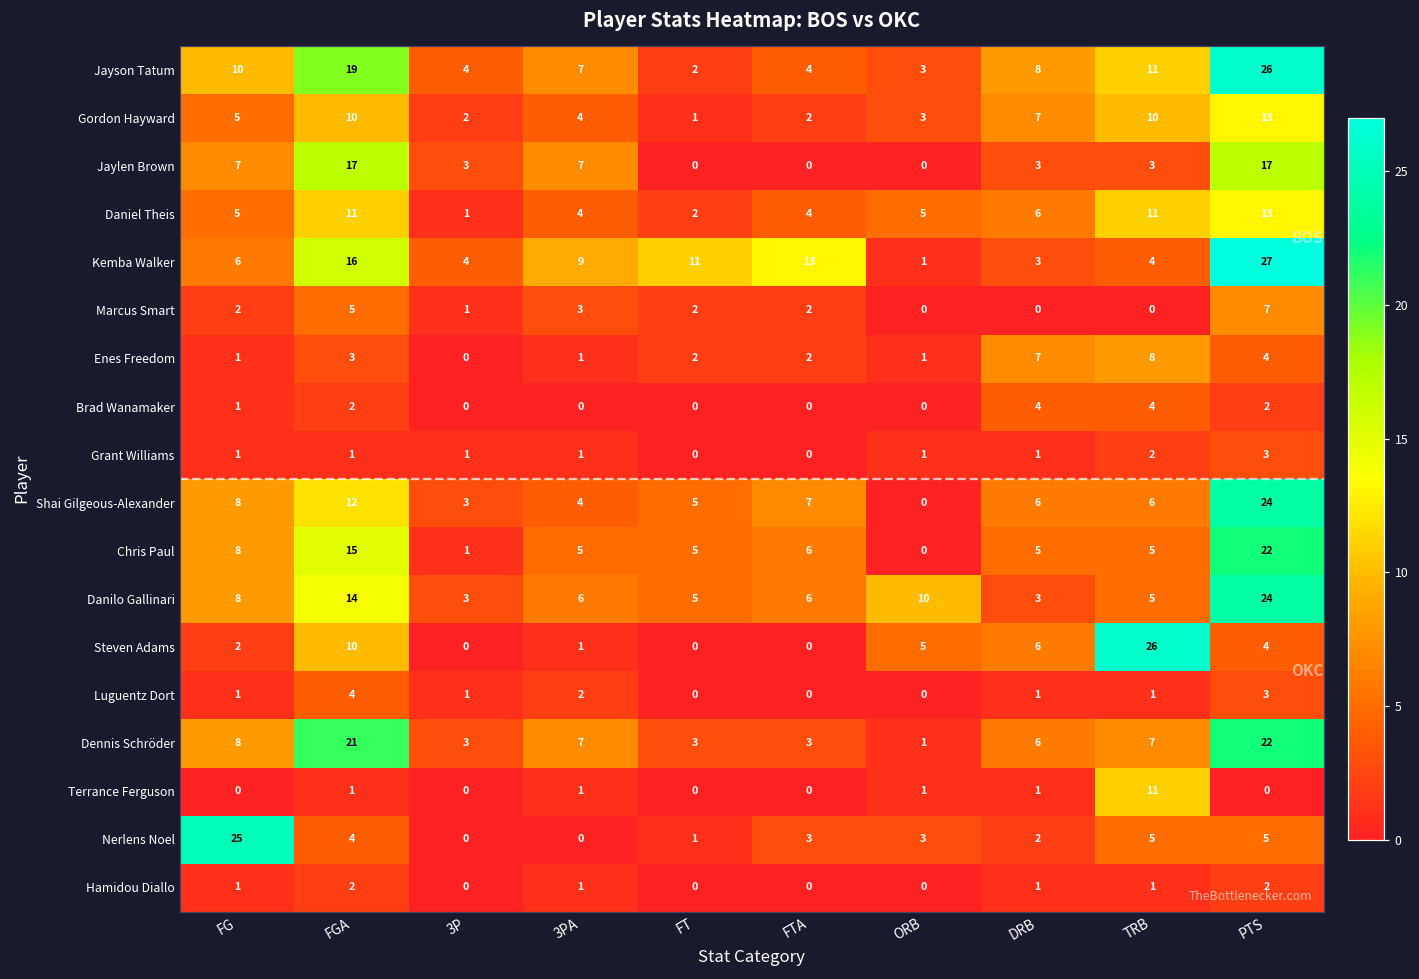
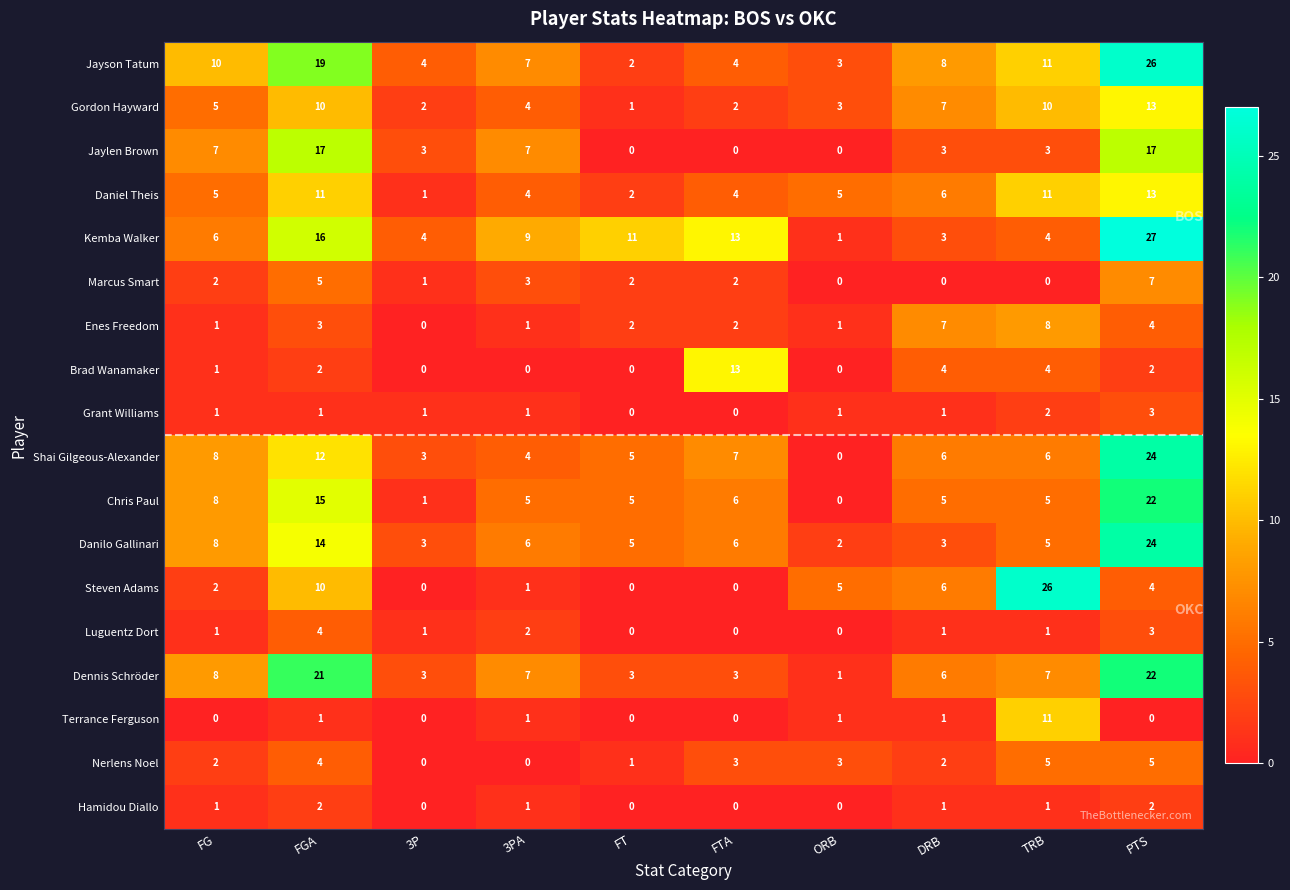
  {
    "Jayson Tatum": {
      "FG": 10,
      "FGA": 19,
      "3P": 4,
      "3PA": 7,
      "FT": 2,
      "FTA": 4,
      "ORB": 3,
      "DRB": 8,
      "TRB": 11,
      "PTS": 26
    },
    "Gordon Hayward": {
      "FG": 5,
      "FGA": 10,
      "3P": 2,
      "3PA": 4,
      "FT": 1,
      "FTA": 2,
      "ORB": 3,
      "DRB": 7,
      "TRB": 10,
      "PTS": 13
    },
    "Jaylen Brown": {
      "FG": 7,
      "FGA": 17,
      "3P": 3,
      "3PA": 7,
      "FT": 0,
      "FTA": 0,
      "ORB": 0,
      "DRB": 3,
      "TRB": 3,
      "PTS": 17
    },
    "Daniel Theis": {
      "FG": 5,
      "FGA": 11,
      "3P": 1,
      "3PA": 4,
      "FT": 2,
      "FTA": 4,
      "ORB": 5,
      "DRB": 6,
      "TRB": 11
    },
    "Kemba Walker": {
      "FG": 6,
      "FGA": 16,
      "3P": 4,
      "3PA": 9,
      "FT": 11,
      "FTA": 13,
      "ORB": 1,
      "DRB": 3,
      "TRB": 4
    },
    "Marcus Smart": {
      "FG": 2,
      "FGA": 5,
      "3P": 1,
      "3PA": 3,
      "FT": 2,
      "FTA": 2,
      "ORB": 0,
      "DRB": 0,
      "TRB": 0,
      "PTS": 7
    },
    "Enes Freedom": {
      "FG": 1,
      "FGA": 3,
      "3P": 0,
      "3PA": 1,
      "FT": 2,
      "FTA": 2,
      "ORB": 1,
      "DRB": 7,
      "TRB": 8,
      "PTS": 4
    },
    "Brad Wanamaker": {
      "FG": 1,
      "FGA": 2,
      "3P": 0,
      "3PA": 0,
      "FT": 0,
-     "FTA": 0,
+     "FTA": 13,
      "ORB": 0,
      "DRB": 4,
      "TRB": 4,
      "PTS": 2
    },
    "Grant Williams": {
      "FG": 1,
      "FGA": 1,
      "3P": 1,
      "3PA": 1,
      "FT": 0,
      "FTA": 0,
      "ORB": 1,
      "DRB": 1,
      "TRB": 2,
      "PTS": 3
    },
    "Shai Gilgeous-Alexander": {
      "FG": 8,
      "FGA": 12,
      "3P": 3,
      "3PA": 4,
      "FT": 5,
      "FTA": 7,
      "ORB": 0,
      "DRB": 6,
      "TRB": 6,
      "PTS": 24
    },
    "Chris Paul": {
      "FG": 8,
      "FGA": 15,
      "3P": 1,
      "3PA": 5,
      "FT": 5,
      "FTA": 6,
      "ORB": 0,
      "DRB": 5,
      "TRB": 5,
      "PTS": 22
    },
    "Danilo Gallinari": {
      "FG": 8,
      "FGA": 14,
      "3P": 3,
      "3PA": 6,
      "FT": 5,
      "FTA": 6,
-     "ORB": 10,
+     "ORB": 2,
      "DRB": 3,
      "TRB": 5,
      "PTS": 24
    },
    "Steven Adams": {
      "FG": 2,
      "FGA": 10,
      "3P": 0,
      "3PA": 1,
      "FT": 0,
      "FTA": 0,
      "ORB": 5,
      "DRB": 6,
      "TRB": 26
    },
    "Luguentz Dort": {
      "FG": 1,
      "FGA": 4,
      "3P": 1,
      "3PA": 2,
      "FT": 0,
      "FTA": 0,
      "ORB": 0,
      "DRB": 1,
      "TRB": 1
    },
    "Dennis Schröder": {
      "FG": 8,
      "FGA": 21,
      "3P": 3,
      "3PA": 7,
      "FT": 3,
      "FTA": 3,
      "ORB": 1,
      "DRB": 6,
      "TRB": 7,
      "PTS": 22
    },
    "Terrance Ferguson": {
      "FG": 0,
      "FGA": 1,
      "3P": 0,
      "3PA": 1,
      "FT": 0,
      "FTA": 0,
      "ORB": 1,
      "DRB": 1,
      "TRB": 11,
      "PTS": 0
    },
    "Nerlens Noel": {
-     "FG": 25,
+     "FG": 2,
      "FGA": 4,
      "3P": 0,
      "3PA": 0,
      "FT": 1,
      "FTA": 3,
      "ORB": 3,
      "DRB": 2,
      "TRB": 5,
      "PTS": 5
    },
    "Hamidou Diallo": {
      "FG": 1,
      "FGA": 2,
      "3P": 0,
      "3PA": 1,
      "FT": 0,
      "FTA": 0,
      "ORB": 0,
      "DRB": 1,
      "TRB": 1
    }
  }
